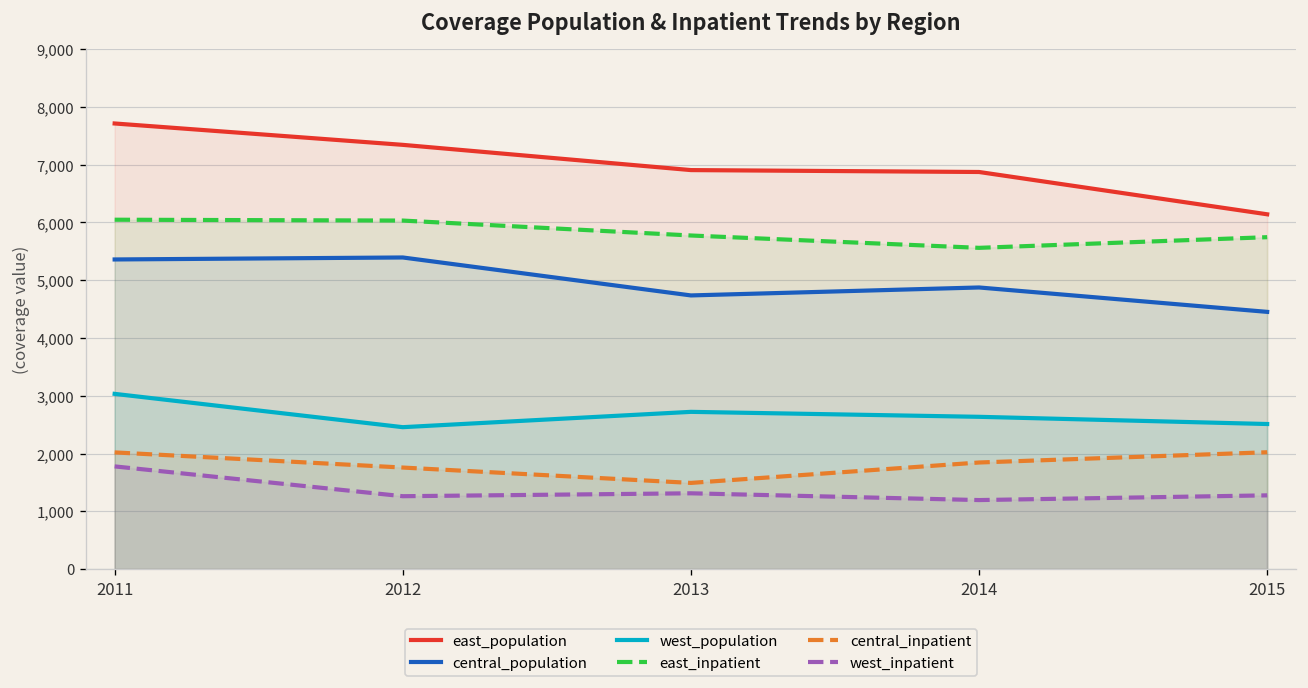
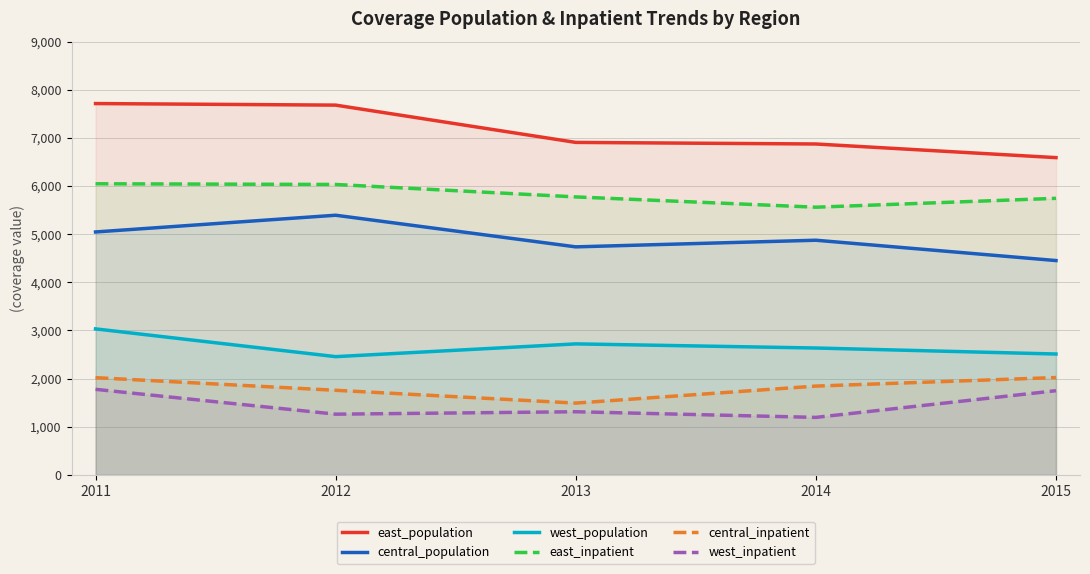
  {
    "east_population": {
      "2011": "7,700",
-     "2012": "7,300",
+     "2012": "7,700",
      "2013": "6,900",
      "2014": "6,900",
-     "2015": "6,100"
+     "2015": "6,600"
    },
    "central_population": {
-     "2011": "5,400",
+     "2011": "5,000",
      "2012": "5,400",
      "2013": "4,700",
      "2014": "4,900",
      "2015": "4,500"
    },
    "west_population": {
      "2011": "3,000",
      "2012": "2,500",
      "2013": "2,700",
      "2014": "2,600",
      "2015": "2,500"
    },
    "east_inpatient": {
      "2011": "6,000",
      "2012": "6,000",
      "2013": "5,800",
      "2014": "5,600",
      "2015": "5,700"
    },
    "central_inpatient": {
      "2011": "2,000",
      "2012": "1,800",
      "2013": "1,500",
      "2014": "1,800",
      "2015": "2,000"
    },
    "west_inpatient": {
      "2011": "1,800",
      "2012": "1,300",
      "2013": "1,300",
      "2014": "1,200",
-     "2015": "1,300"
+     "2015": "1,700"
    }
  }
